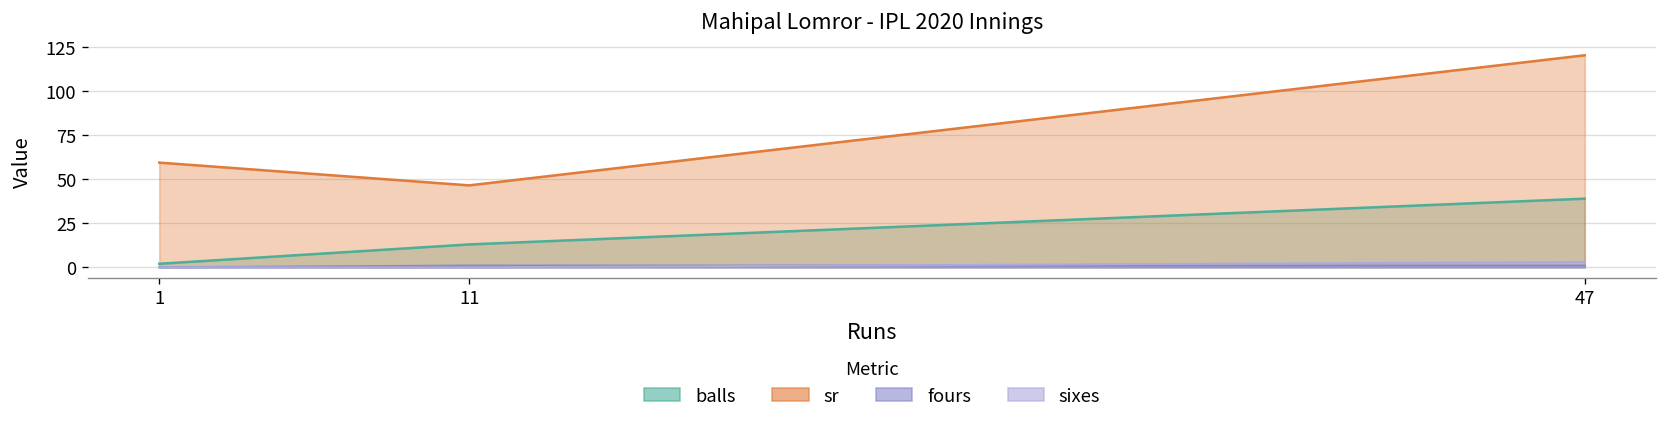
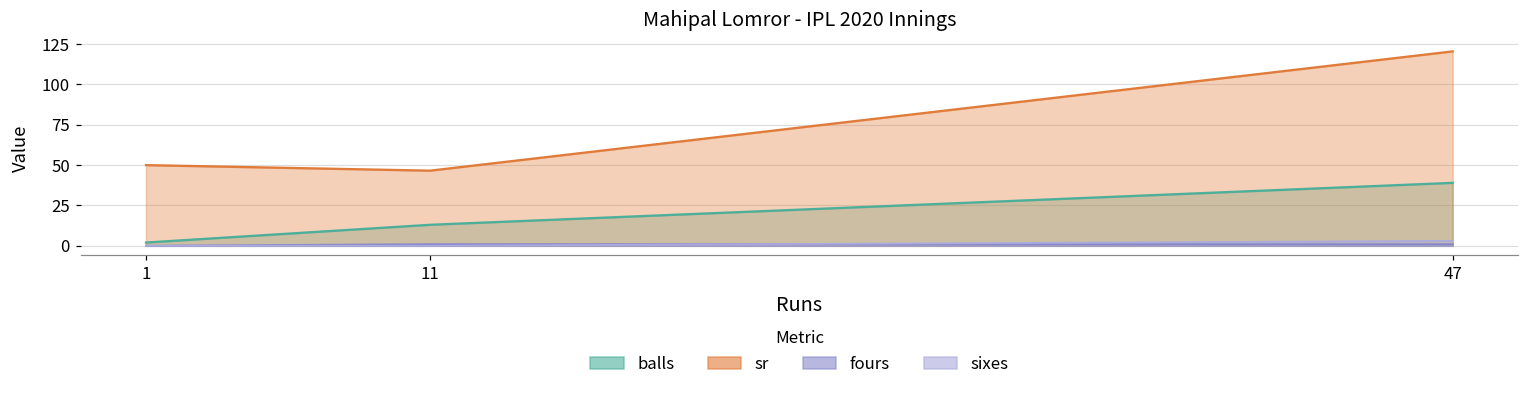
  {
    "sr": {
-     "1": 60,
+     "1": 50,
      "11": 47,
      "47": 121
    }
  }
